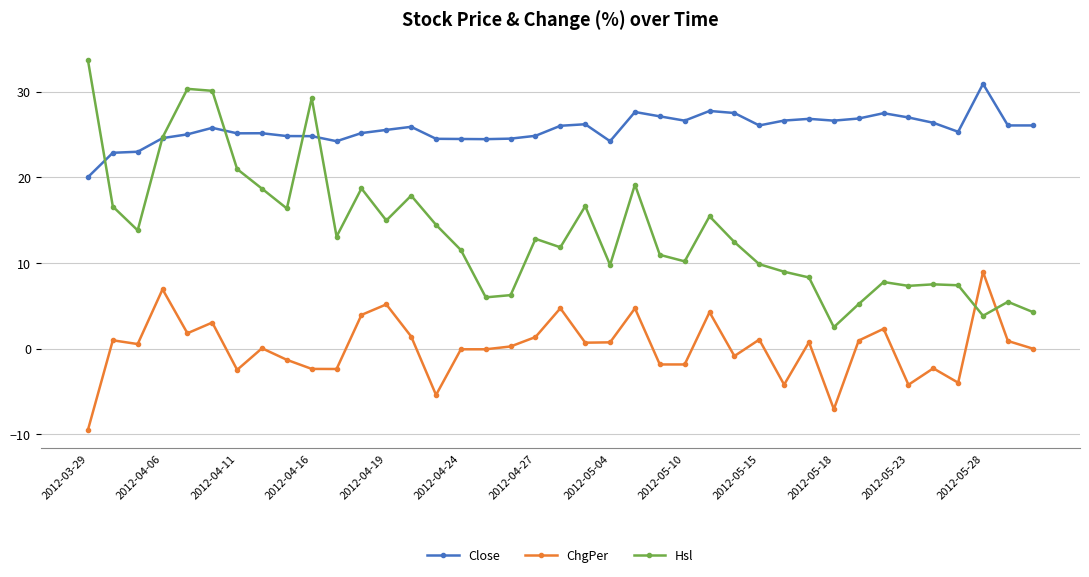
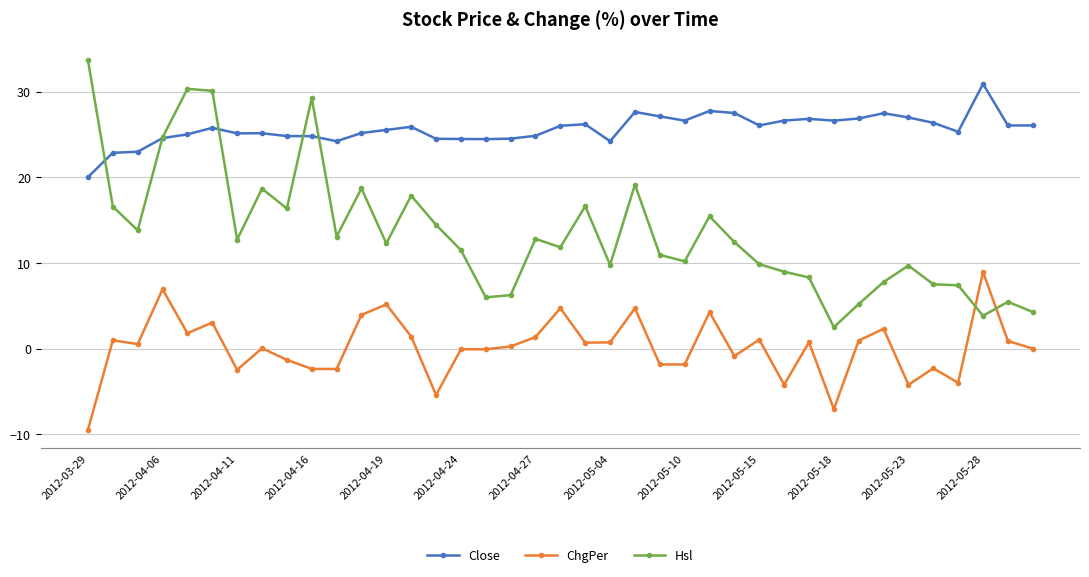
  {
    "Close": {
      "2012-03-29": 20,
      "2012-04-11": 25,
      "2012-04-16": 25,
      "2012-04-19": 26,
      "2012-04-24": 24,
      "2012-04-27": 25,
      "2012-05-04": 24,
      "2012-05-10": 27,
      "2012-05-15": 26,
      "2012-05-18": 27,
      "2012-05-23": 27,
      "2012-05-28": 31
    },
    "ChgPer": {
      "2012-03-29": -9,
      "2012-04-06": 7,
      "2012-04-11": -2,
      "2012-04-16": -2,
      "2012-04-19": 5,
      "2012-04-24": 0,
      "2012-04-27": 1,
      "2012-05-04": 1,
      "2012-05-10": -2,
      "2012-05-15": 1,
      "2012-05-18": -7,
      "2012-05-23": -4,
      "2012-05-28": 9
    },
    "Hsl": {
      "2012-03-29": 34,
-     "2012-04-11": 21,
+     "2012-04-11": 13,
      "2012-04-16": 29,
-     "2012-04-19": 15,
+     "2012-04-19": 12,
      "2012-04-24": 12,
      "2012-04-27": 13,
      "2012-05-04": 10,
      "2012-05-10": 10,
      "2012-05-15": 10,
      "2012-05-18": 3,
-     "2012-05-23": 7,
+     "2012-05-23": 10,
      "2012-05-28": 4
    }
  }
